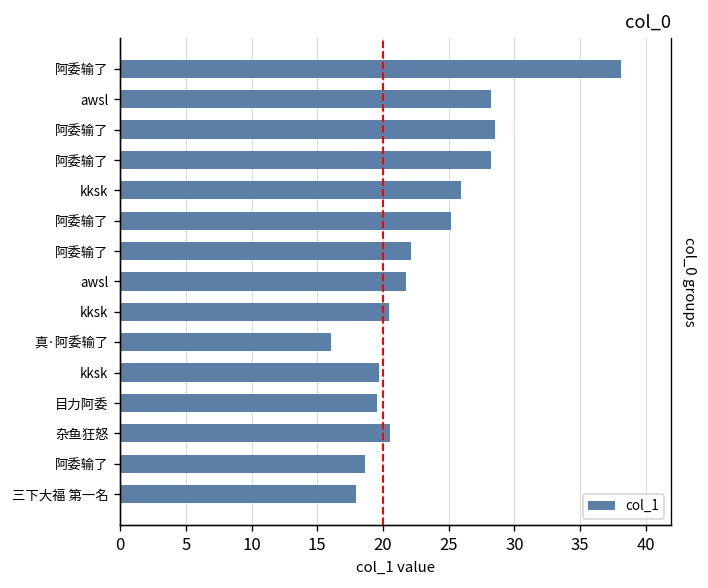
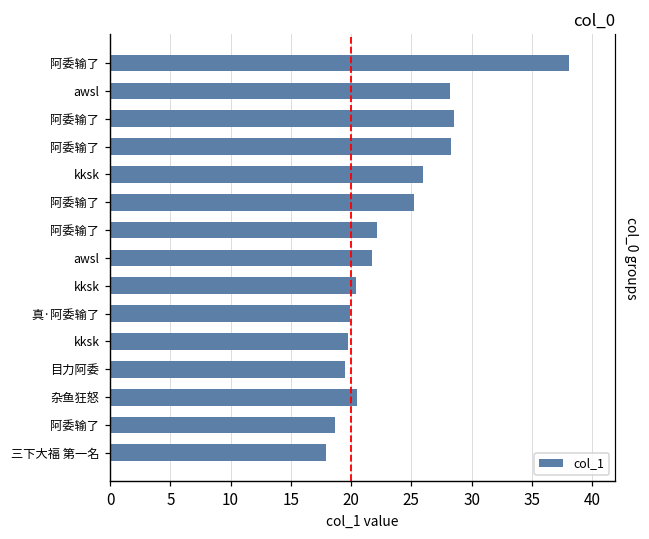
  {
-   "真·阿委输了": 16.0,
+   "真·阿委输了": 19.9,
    "目力阿委": 19.5,
    "杂鱼狂怒": 20.5,
    "三下大福 第一名": 17.9
  }
